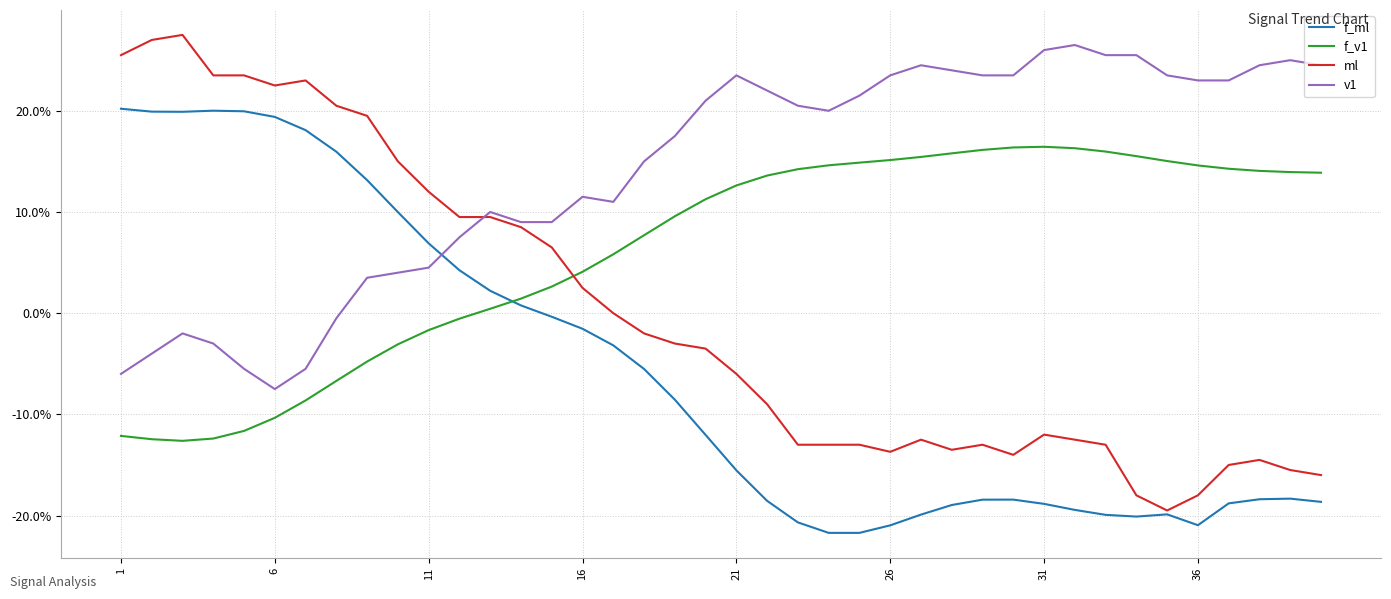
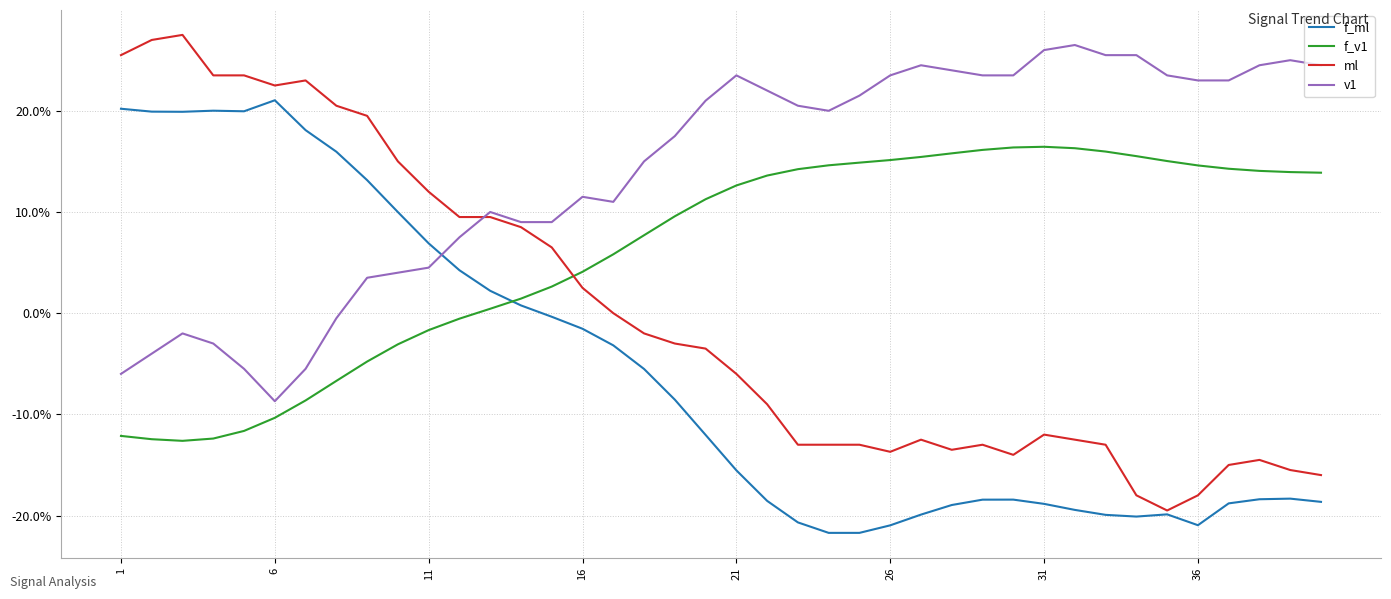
  {
    "f_ml": {
      "1": "20.2%",
-     "6": "19.4%",
+     "6": "21.0%",
      "11": "6.9%",
      "16": "-1.5%",
      "21": "-15.5%",
      "26": "-21.0%",
      "31": "-18.8%",
      "36": "-21.0%"
    },
    "f_v1": {
      "1": "-12.1%",
      "6": "-10.3%",
      "11": "-1.7%",
      "16": "4.1%",
      "21": "12.6%",
      "26": "15.1%",
      "31": "16.4%",
      "36": "14.6%"
    },
    "ml": {
      "1": "25.5%",
      "6": "22.5%",
      "11": "12.0%",
      "16": "2.5%",
      "21": "-6.0%",
      "26": "-13.7%",
      "31": "-12.0%",
      "36": "-18.0%"
    },
    "v1": {
      "1": "-6.0%",
-     "6": "-7.5%",
+     "6": "-8.7%",
      "11": "4.5%",
      "16": "11.5%",
      "21": "23.5%",
      "26": "23.5%",
      "31": "26.0%",
      "36": "23.0%"
    }
  }
